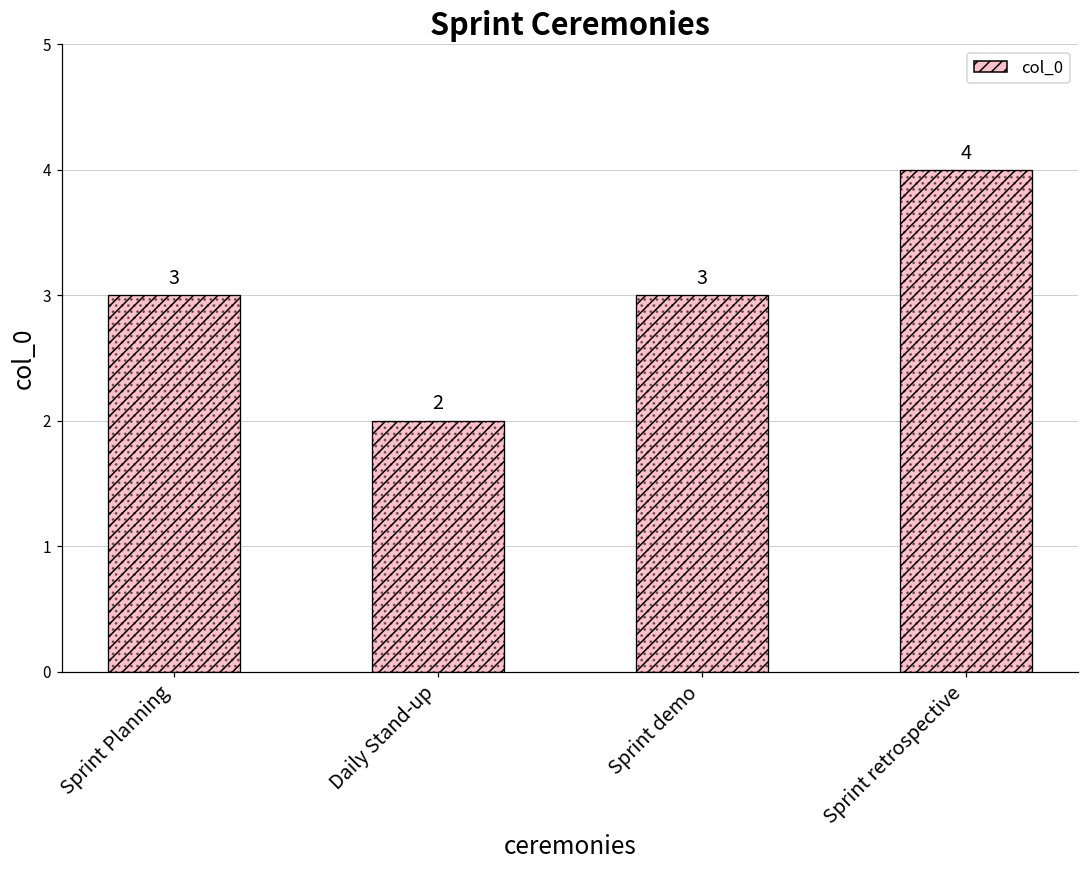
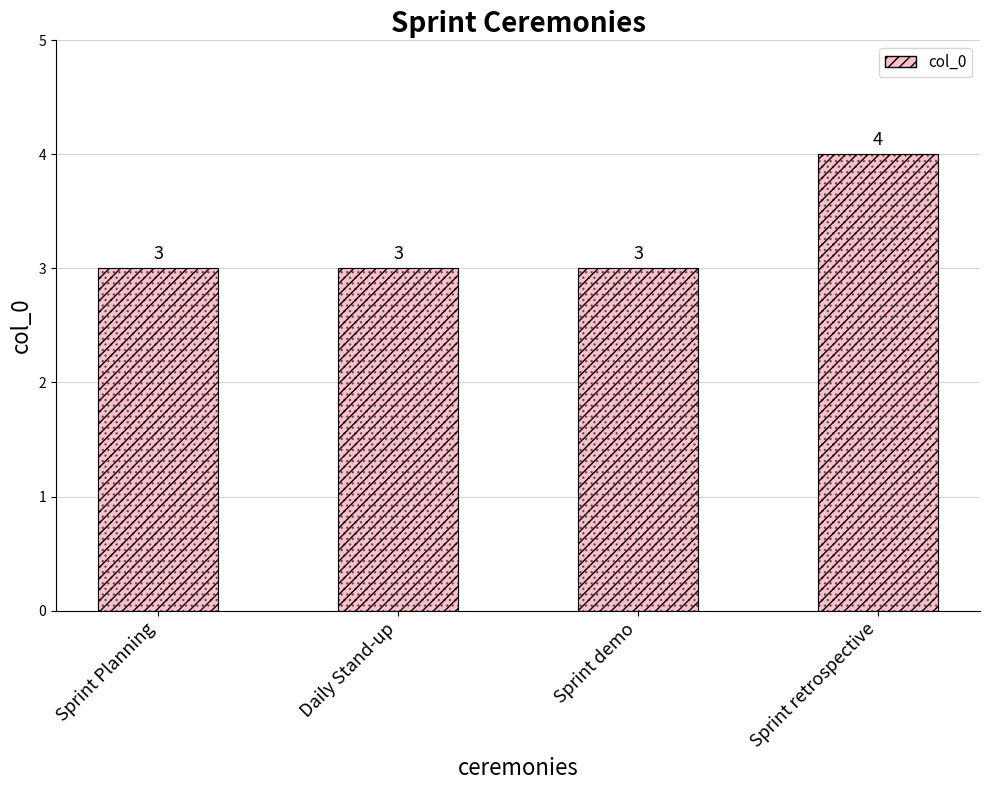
  {
    "Sprint Planning": 3,
-   "Daily Stand-up": 2,
+   "Daily Stand-up": 3,
    "Sprint demo": 3,
    "Sprint retrospective": 4
  }
